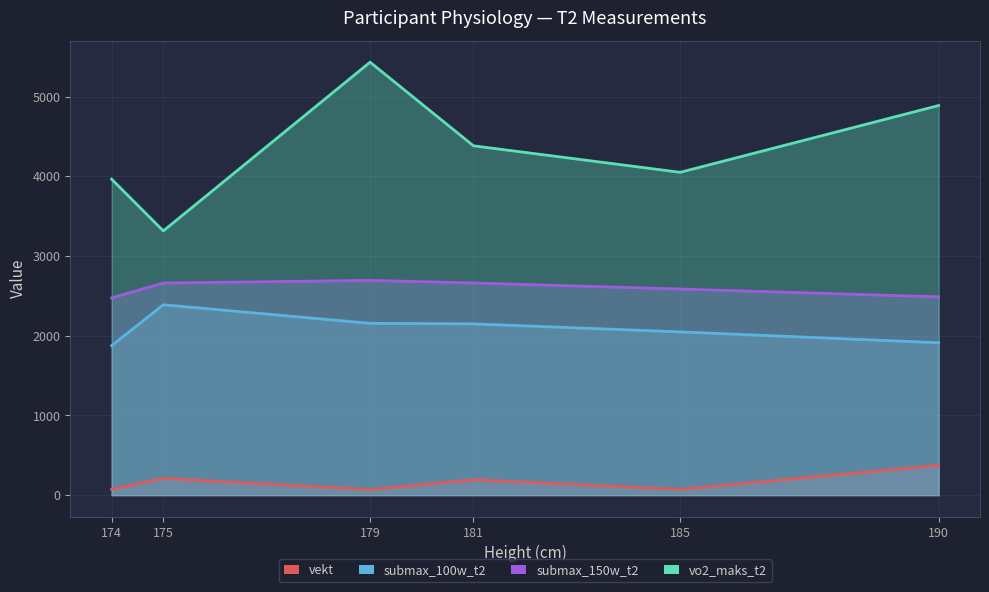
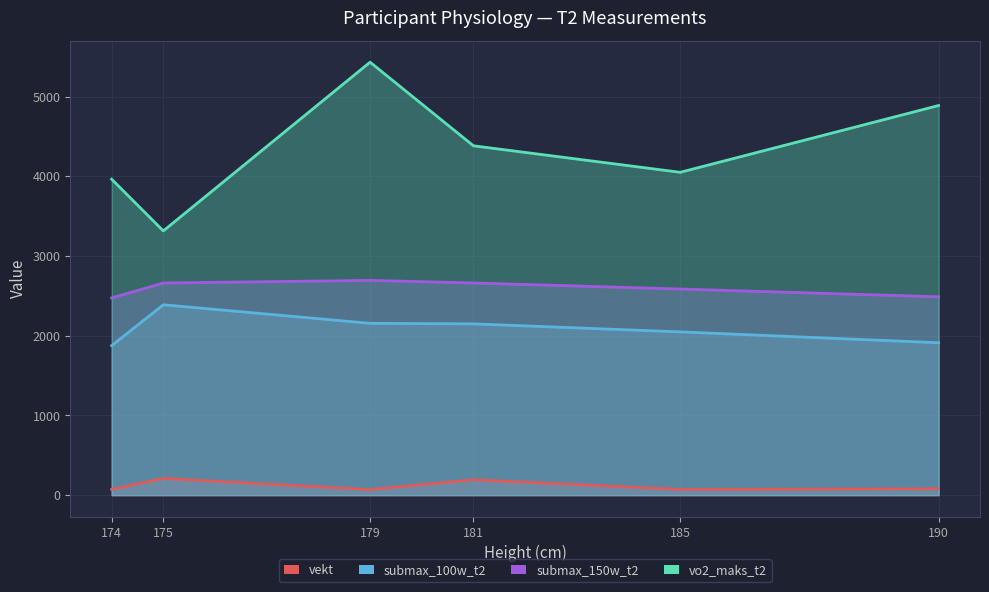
  {
    "vekt": {
      "174": 100,
      "175": 200,
      "179": 100,
      "181": 200,
      "185": 100,
-     "190": 400
+     "190": 100
    }
  }
